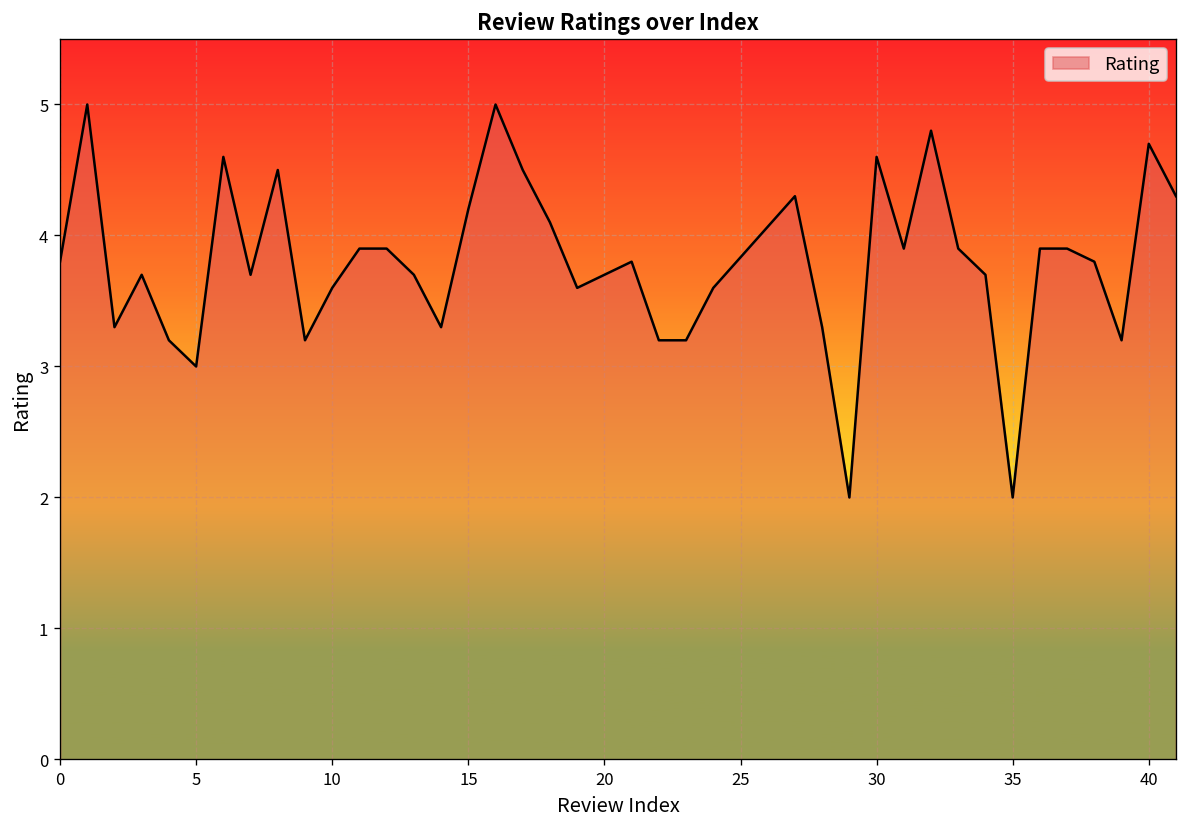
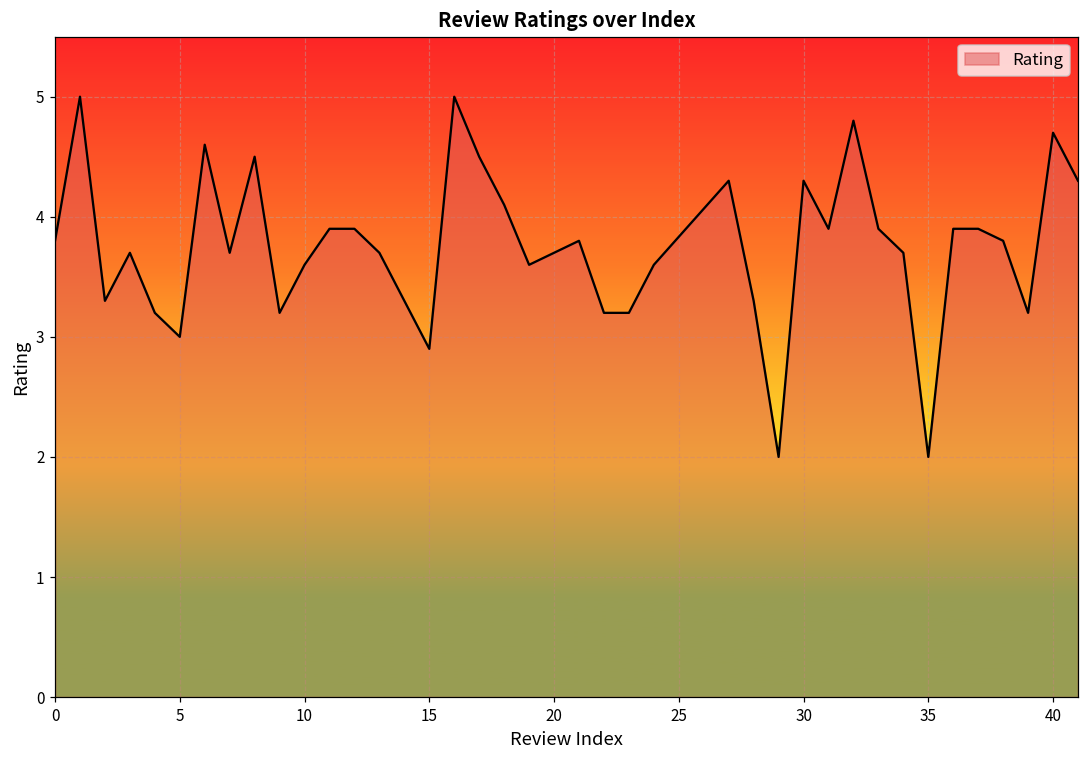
  {
    "0": 3.8,
    "5": 3.0,
    "10": 3.6,
-   "15": 4.2,
+   "15": 2.9,
    "20": 3.7,
-   "30": 4.6,
+   "30": 4.3,
    "35": 2.0,
    "40": 4.7
  }
